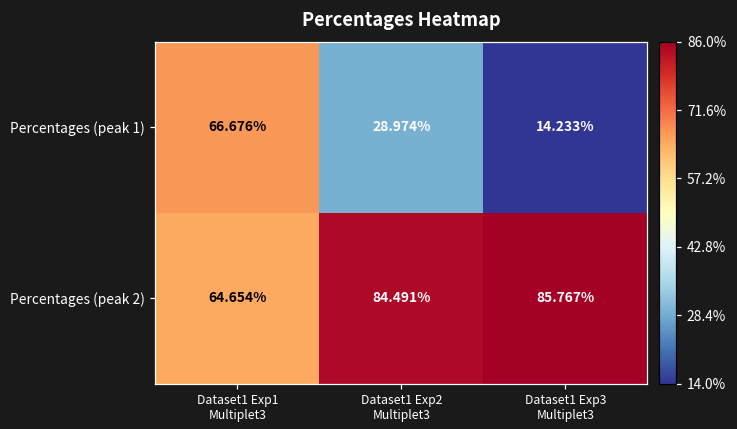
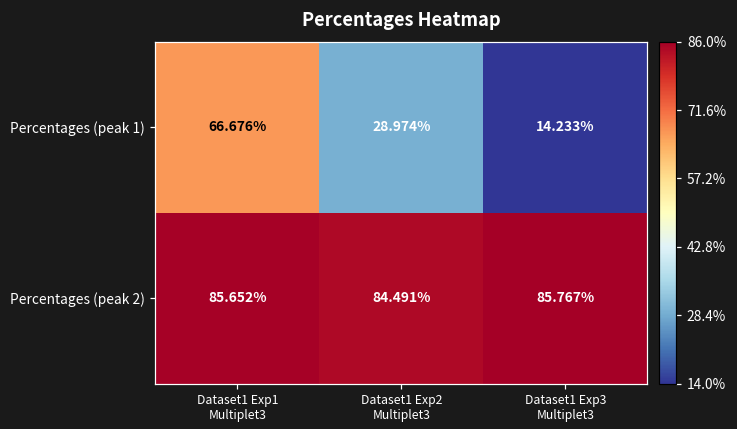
  {
    "Percentages (peak 1)": {
      "Dataset1 Exp1 Multiplet3": "66.676%",
      "Dataset1 Exp2 Multiplet3": "28.974%",
      "Dataset1 Exp3 Multiplet3": "14.233%"
    },
    "Percentages (peak 2)": {
-     "Dataset1 Exp1 Multiplet3": "64.654%",
+     "Dataset1 Exp1 Multiplet3": "85.652%",
      "Dataset1 Exp2 Multiplet3": "84.491%",
      "Dataset1 Exp3 Multiplet3": "85.767%"
    }
  }
